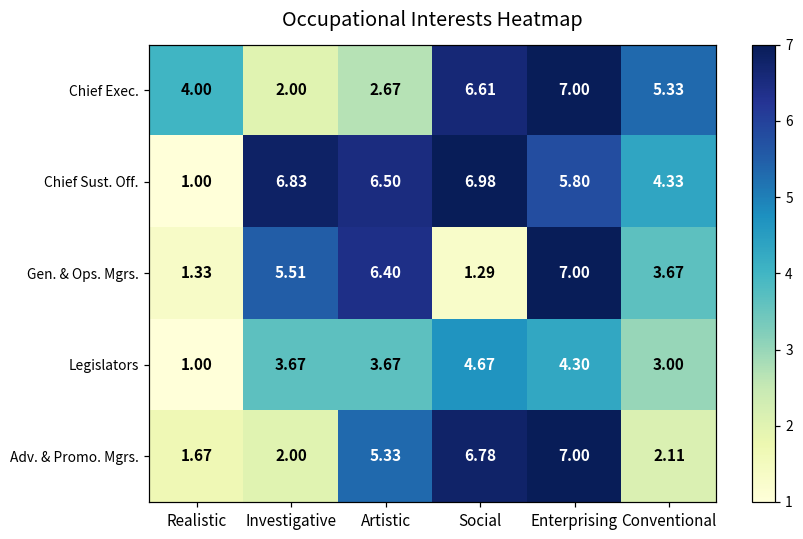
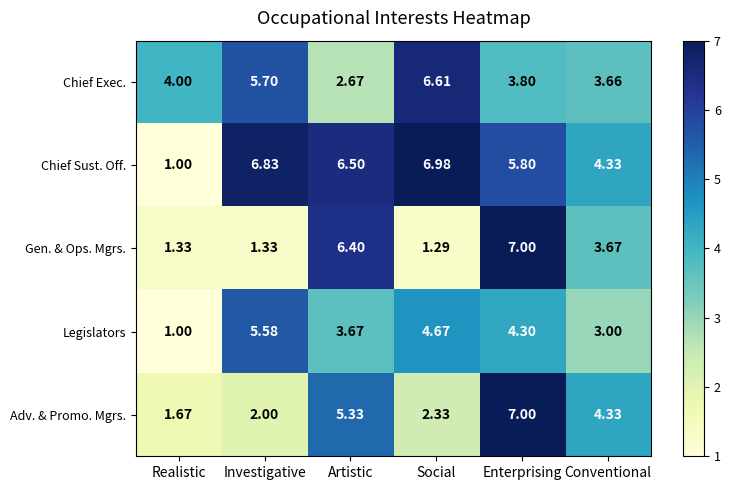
  {
    "Chief Exec.": {
      "Realistic": 4.00,
-     "Investigative": 2.00,
+     "Investigative": 5.70,
      "Artistic": 2.67,
      "Social": 6.61,
-     "Enterprising": 7.00,
-     "Conventional": 5.33
+     "Enterprising": 3.80,
+     "Conventional": 3.66
    },
    "Chief Sust. Off.": {
      "Realistic": 1.00,
      "Investigative": 6.83,
      "Artistic": 6.50,
      "Social": 6.98,
      "Enterprising": 5.80,
      "Conventional": 4.33
    },
    "Gen. & Ops. Mgrs.": {
      "Realistic": 1.33,
-     "Investigative": 5.51,
+     "Investigative": 1.33,
      "Artistic": 6.40,
      "Social": 1.29,
      "Enterprising": 7.00,
      "Conventional": 3.67
    },
    "Legislators": {
      "Realistic": 1.00,
-     "Investigative": 3.67,
+     "Investigative": 5.58,
      "Artistic": 3.67,
      "Social": 4.67,
      "Enterprising": 4.30,
      "Conventional": 3.00
    },
    "Adv. & Promo. Mgrs.": {
      "Realistic": 1.67,
      "Investigative": 2.00,
      "Artistic": 5.33,
-     "Social": 6.78,
+     "Social": 2.33,
      "Enterprising": 7.00,
-     "Conventional": 2.11
+     "Conventional": 4.33
    }
  }
